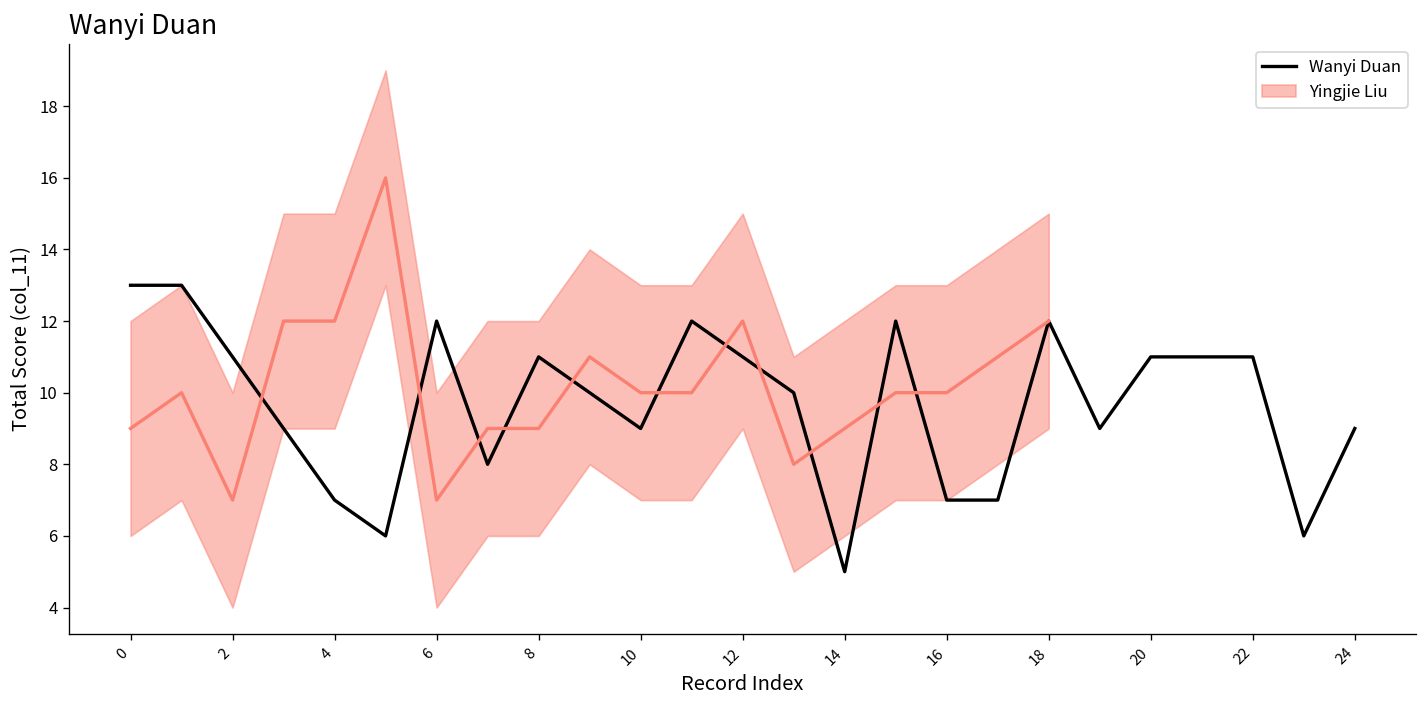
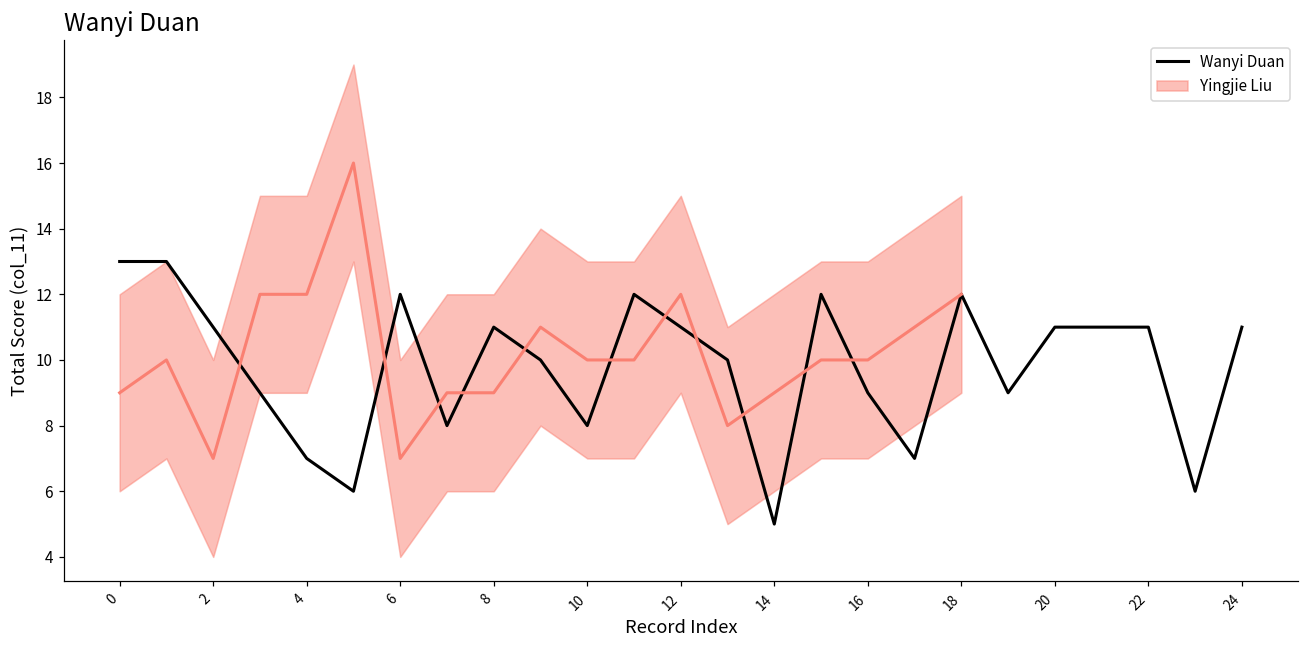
  {
    "Wanyi Duan": {
      "0": 13,
      "2": 11,
      "4": 7,
      "6": 12,
      "8": 11,
-     "10": 9,
+     "10": 8,
      "12": 11,
      "14": 5,
-     "16": 7,
+     "16": 9,
      "20": 11,
      "22": 11,
-     "24": 9
+     "24": 11
    }
  }
